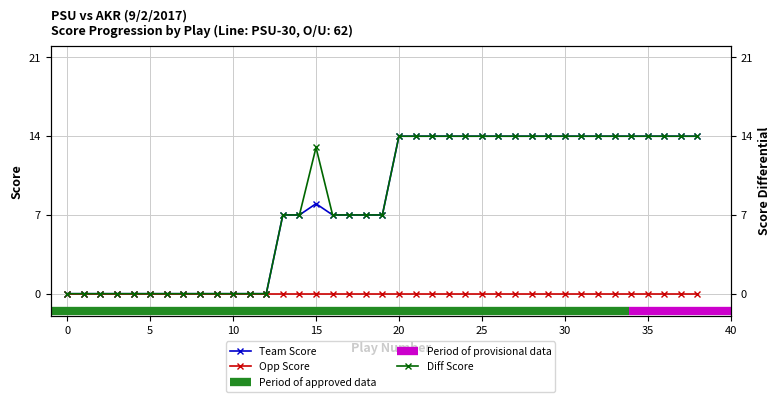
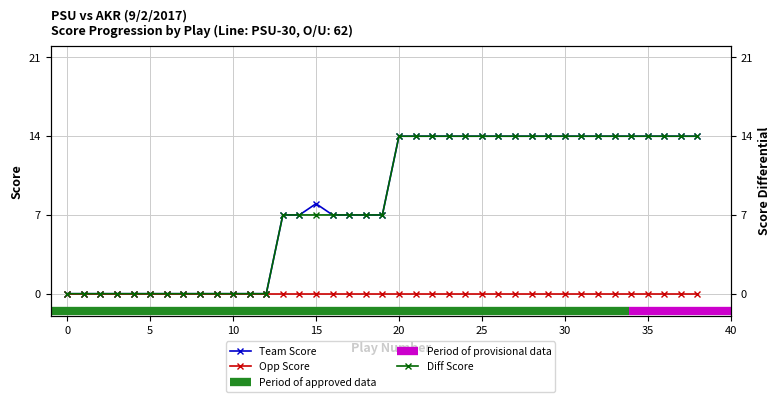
  {
    "Team Score": {
      "15": 8.0,
      "20": 14.0,
      "25": 14.0,
      "30": 14.0,
      "35": 14.0
    },
    "Opp Score": {
      "15": 0.0,
      "20": 0.0,
      "25": 0.0,
      "30": 0.0,
      "35": 0.0
    },
    "Diff Score": {
      "0": 0,
      "5": 0,
      "10": 0,
-     "15": 13,
+     "15": 7,
      "20": 14,
      "25": 14,
      "30": 14,
      "35": 14
    }
  }
